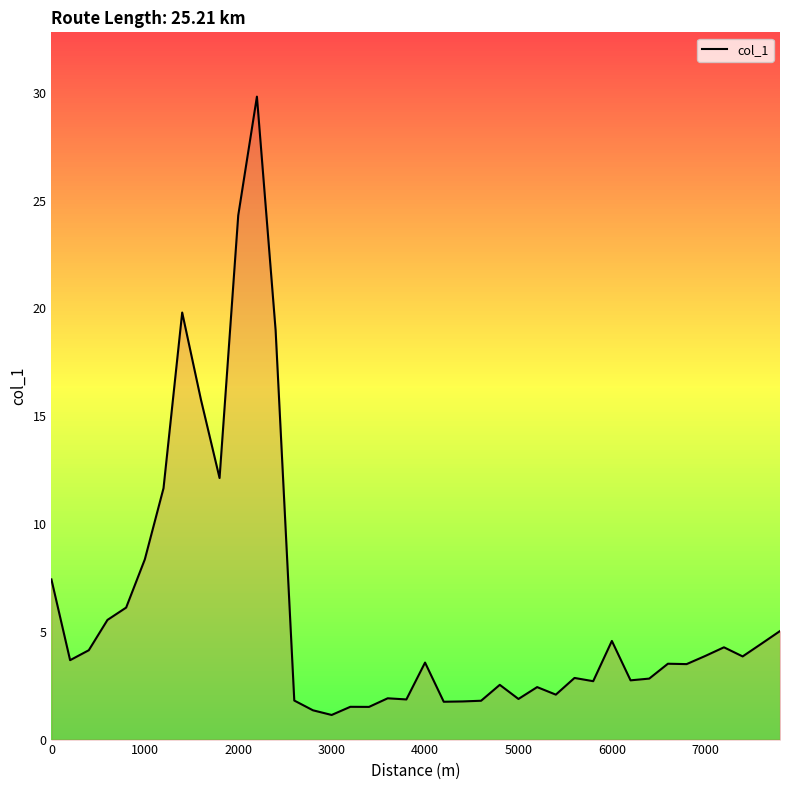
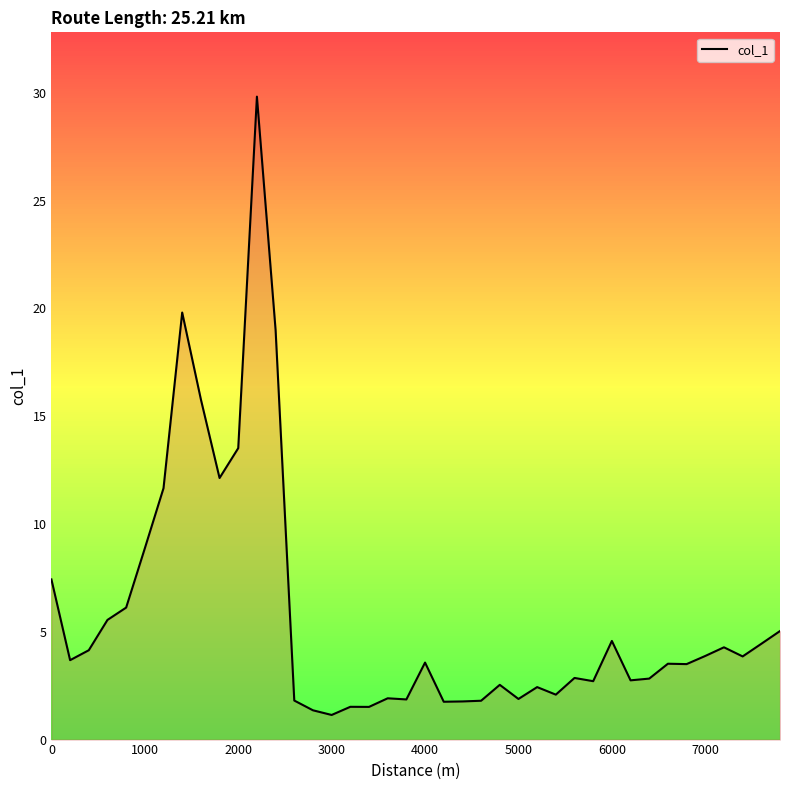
  {
    "0": 7.4,
-   "1000": 8.4,
-   "2000": 24.3,
+   "1000": 8.9,
+   "2000": 13.5,
    "3000": 1.1,
    "4000": 3.6,
    "5000": 1.9,
    "6000": 4.6,
    "7000": 3.9
  }
